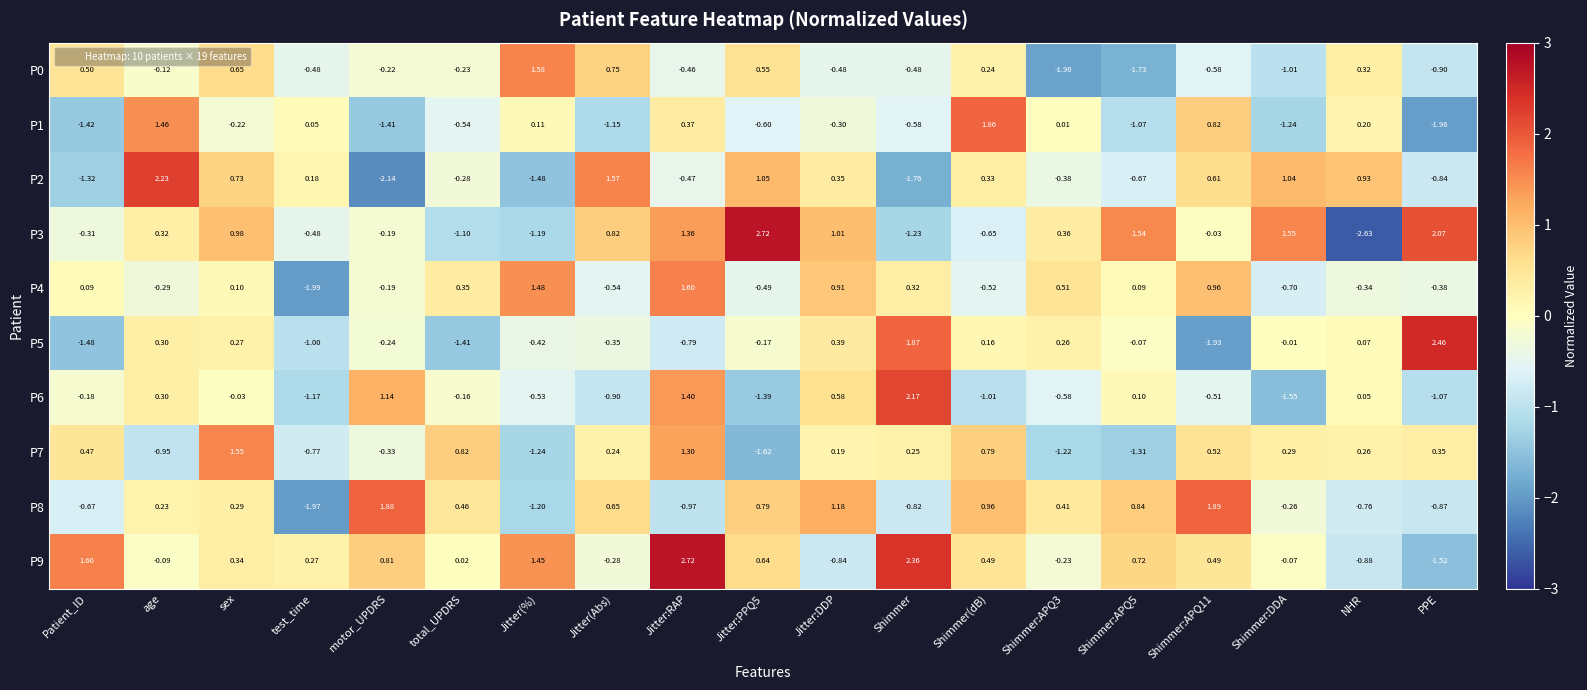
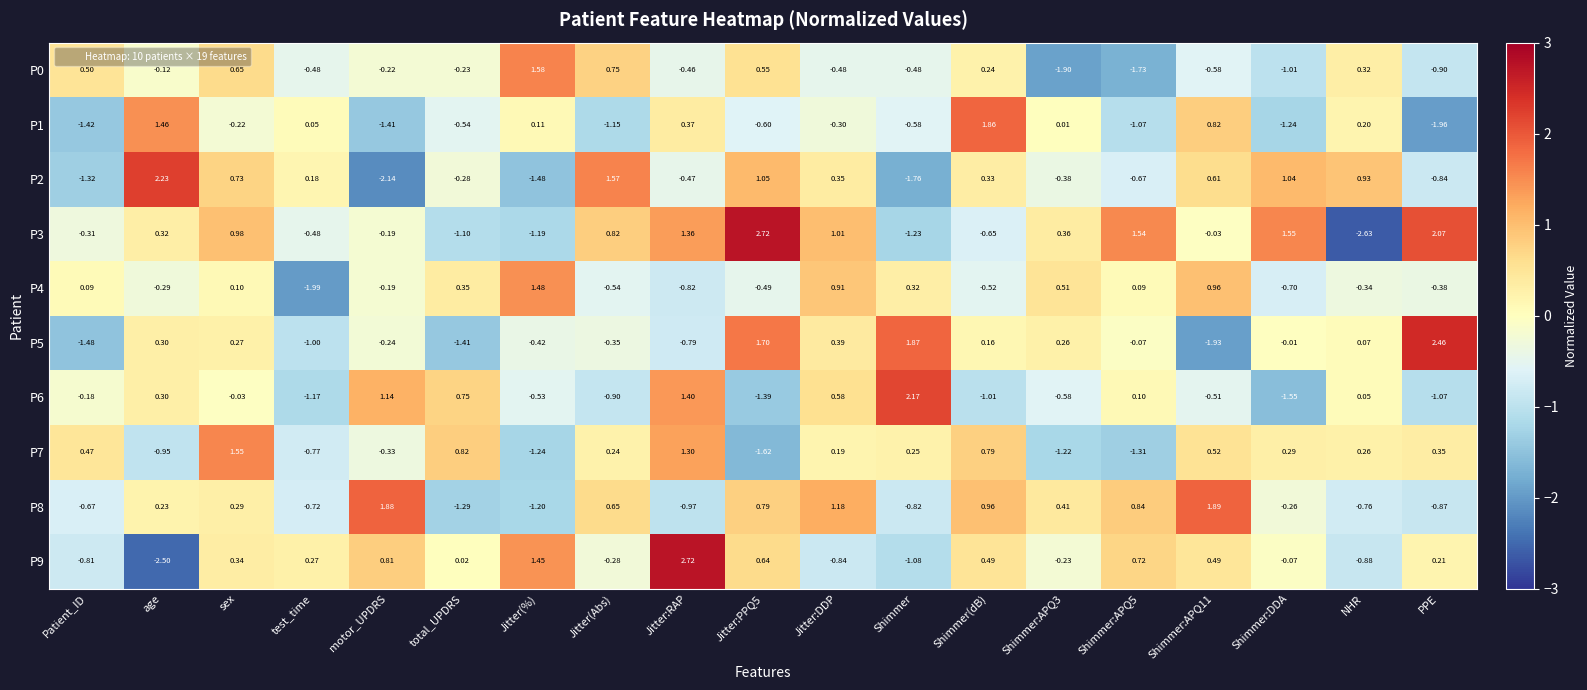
  {
    "P0": {
      "test_time": -0.48,
      "motor_UPDRS": -0.22,
      "total_UPDRS": -0.23,
      "Jitter(%)": 1.58,
      "Jitter(Abs)": 0.75,
      "Jitter:RAP": -0.46,
      "Jitter:PPQ5": 0.55,
      "Jitter:DDP": -0.48,
      "Shimmer": -0.48,
      "Shimmer(dB)": 0.24,
      "Shimmer:APQ3": -1.90,
      "Shimmer:APQ5": -1.73,
      "Shimmer:APQ11": -0.58,
      "Shimmer:DDA": -1.01,
      "NHR": 0.32,
      "PPE": -0.90
    },
    "P1": {
      "Patient_ID": -1.42,
      "age": 1.46,
      "sex": -0.22,
      "test_time": 0.05,
      "motor_UPDRS": -1.41,
      "total_UPDRS": -0.54,
      "Jitter(%)": 0.11,
      "Jitter(Abs)": -1.15,
      "Jitter:RAP": 0.37,
      "Jitter:PPQ5": -0.60,
      "Jitter:DDP": -0.30,
      "Shimmer": -0.58,
      "Shimmer(dB)": 1.86,
      "Shimmer:APQ3": 0.01,
      "Shimmer:APQ5": -1.07,
      "Shimmer:APQ11": 0.82,
      "Shimmer:DDA": -1.24,
      "NHR": 0.20,
      "PPE": -1.96
    },
    "P2": {
      "Patient_ID": -1.32,
      "age": 2.23,
      "sex": 0.73,
      "test_time": 0.18,
      "motor_UPDRS": -2.14,
      "total_UPDRS": -0.28,
      "Jitter(%)": -1.48,
      "Jitter(Abs)": 1.57,
      "Jitter:RAP": -0.47,
      "Jitter:PPQ5": 1.05,
      "Jitter:DDP": 0.35,
      "Shimmer": -1.76,
      "Shimmer(dB)": 0.33,
      "Shimmer:APQ3": -0.38,
      "Shimmer:APQ5": -0.67,
      "Shimmer:APQ11": 0.61,
      "Shimmer:DDA": 1.04,
      "NHR": 0.93,
      "PPE": -0.84
    },
    "P3": {
      "Patient_ID": -0.31,
      "age": 0.32,
      "sex": 0.98,
      "test_time": -0.48,
      "motor_UPDRS": -0.19,
      "total_UPDRS": -1.10,
      "Jitter(%)": -1.19,
      "Jitter(Abs)": 0.82,
      "Jitter:RAP": 1.36,
      "Jitter:PPQ5": 2.72,
      "Jitter:DDP": 1.01,
      "Shimmer": -1.23,
      "Shimmer(dB)": -0.65,
      "Shimmer:APQ3": 0.36,
      "Shimmer:APQ5": 1.54,
      "Shimmer:APQ11": -0.03,
      "Shimmer:DDA": 1.55,
      "NHR": -2.63,
      "PPE": 2.07
    },
    "P4": {
      "Patient_ID": 0.09,
      "age": -0.29,
      "sex": 0.10,
      "test_time": -1.99,
      "motor_UPDRS": -0.19,
      "total_UPDRS": 0.35,
      "Jitter(%)": 1.48,
      "Jitter(Abs)": -0.54,
-     "Jitter:RAP": 1.60,
+     "Jitter:RAP": -0.82,
      "Jitter:PPQ5": -0.49,
      "Jitter:DDP": 0.91,
      "Shimmer": 0.32,
      "Shimmer(dB)": -0.52,
      "Shimmer:APQ3": 0.51,
      "Shimmer:APQ5": 0.09,
      "Shimmer:APQ11": 0.96,
      "Shimmer:DDA": -0.70,
      "NHR": -0.34,
      "PPE": -0.38
    },
    "P5": {
      "Patient_ID": -1.48,
      "age": 0.30,
      "sex": 0.27,
      "test_time": -1.00,
      "motor_UPDRS": -0.24,
      "total_UPDRS": -1.41,
      "Jitter(%)": -0.42,
      "Jitter(Abs)": -0.35,
      "Jitter:RAP": -0.79,
-     "Jitter:PPQ5": -0.17,
+     "Jitter:PPQ5": 1.70,
      "Jitter:DDP": 0.39,
      "Shimmer": 1.87,
      "Shimmer(dB)": 0.16,
      "Shimmer:APQ3": 0.26,
      "Shimmer:APQ5": -0.07,
      "Shimmer:APQ11": -1.93,
      "Shimmer:DDA": -0.01,
      "NHR": 0.07,
      "PPE": 2.46
    },
    "P6": {
      "Patient_ID": -0.18,
      "age": 0.30,
      "sex": -0.03,
      "test_time": -1.17,
      "motor_UPDRS": 1.14,
-     "total_UPDRS": -0.16,
+     "total_UPDRS": 0.75,
      "Jitter(%)": -0.53,
      "Jitter(Abs)": -0.90,
      "Jitter:RAP": 1.40,
      "Jitter:PPQ5": -1.39,
      "Jitter:DDP": 0.58,
      "Shimmer": 2.17,
      "Shimmer(dB)": -1.01,
      "Shimmer:APQ3": -0.58,
      "Shimmer:APQ5": 0.10,
      "Shimmer:APQ11": -0.51,
      "Shimmer:DDA": -1.55,
      "NHR": 0.05,
      "PPE": -1.07
    },
    "P7": {
      "Patient_ID": 0.47,
      "age": -0.95,
      "sex": 1.55,
      "test_time": -0.77,
      "motor_UPDRS": -0.33,
      "total_UPDRS": 0.82,
      "Jitter(%)": -1.24,
      "Jitter(Abs)": 0.24,
      "Jitter:RAP": 1.30,
      "Jitter:PPQ5": -1.62,
      "Jitter:DDP": 0.19,
      "Shimmer": 0.25,
      "Shimmer(dB)": 0.79,
      "Shimmer:APQ3": -1.22,
      "Shimmer:APQ5": -1.31,
      "Shimmer:APQ11": 0.52,
      "Shimmer:DDA": 0.29,
      "NHR": 0.26,
      "PPE": 0.35
    },
    "P8": {
      "Patient_ID": -0.67,
      "age": 0.23,
      "sex": 0.29,
-     "test_time": -1.97,
+     "test_time": -0.72,
      "motor_UPDRS": 1.88,
-     "total_UPDRS": 0.46,
+     "total_UPDRS": -1.29,
      "Jitter(%)": -1.20,
      "Jitter(Abs)": 0.65,
      "Jitter:RAP": -0.97,
      "Jitter:PPQ5": 0.79,
      "Jitter:DDP": 1.18,
      "Shimmer": -0.82,
      "Shimmer(dB)": 0.96,
      "Shimmer:APQ3": 0.41,
      "Shimmer:APQ5": 0.84,
      "Shimmer:APQ11": 1.89,
      "Shimmer:DDA": -0.26,
      "NHR": -0.76,
      "PPE": -0.87
    },
    "P9": {
-     "Patient_ID": 1.60,
-     "age": -0.09,
+     "Patient_ID": -0.81,
+     "age": -2.50,
      "sex": 0.34,
      "test_time": 0.27,
      "motor_UPDRS": 0.81,
      "total_UPDRS": 0.02,
      "Jitter(%)": 1.45,
      "Jitter(Abs)": -0.28,
      "Jitter:RAP": 2.72,
      "Jitter:PPQ5": 0.64,
      "Jitter:DDP": -0.84,
-     "Shimmer": 2.36,
+     "Shimmer": -1.08,
      "Shimmer(dB)": 0.49,
      "Shimmer:APQ3": -0.23,
      "Shimmer:APQ5": 0.72,
      "Shimmer:APQ11": 0.49,
      "Shimmer:DDA": -0.07,
      "NHR": -0.88,
-     "PPE": -1.52
+     "PPE": 0.21
    }
  }
